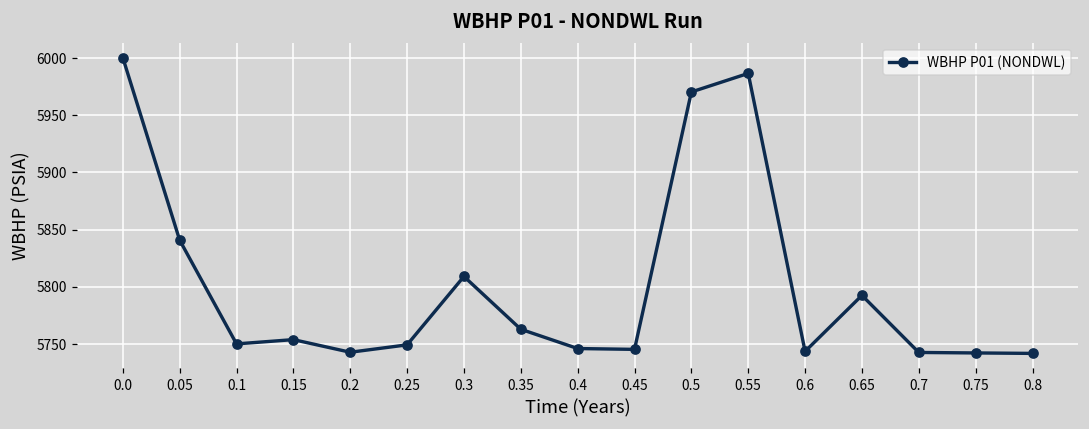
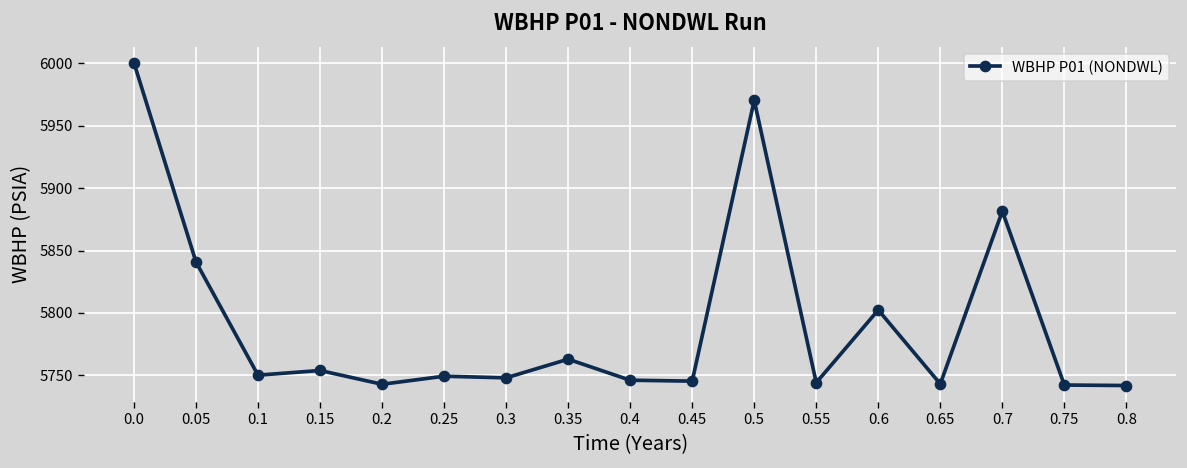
  {
    "0.0": 6000,
    "0.05": 5841,
    "0.1": 5750,
    "0.15": 5754,
    "0.2": 5743,
    "0.25": 5749,
-   "0.3": 5809,
+   "0.3": 5748,
    "0.35": 5763,
    "0.4": 5746,
    "0.45": 5745,
    "0.5": 5970,
-   "0.55": 5987,
-   "0.6": 5744,
-   "0.65": 5793,
-   "0.7": 5743,
+   "0.55": 5744,
+   "0.6": 5802,
+   "0.65": 5743,
+   "0.7": 5881,
    "0.75": 5742,
    "0.8": 5742
  }
